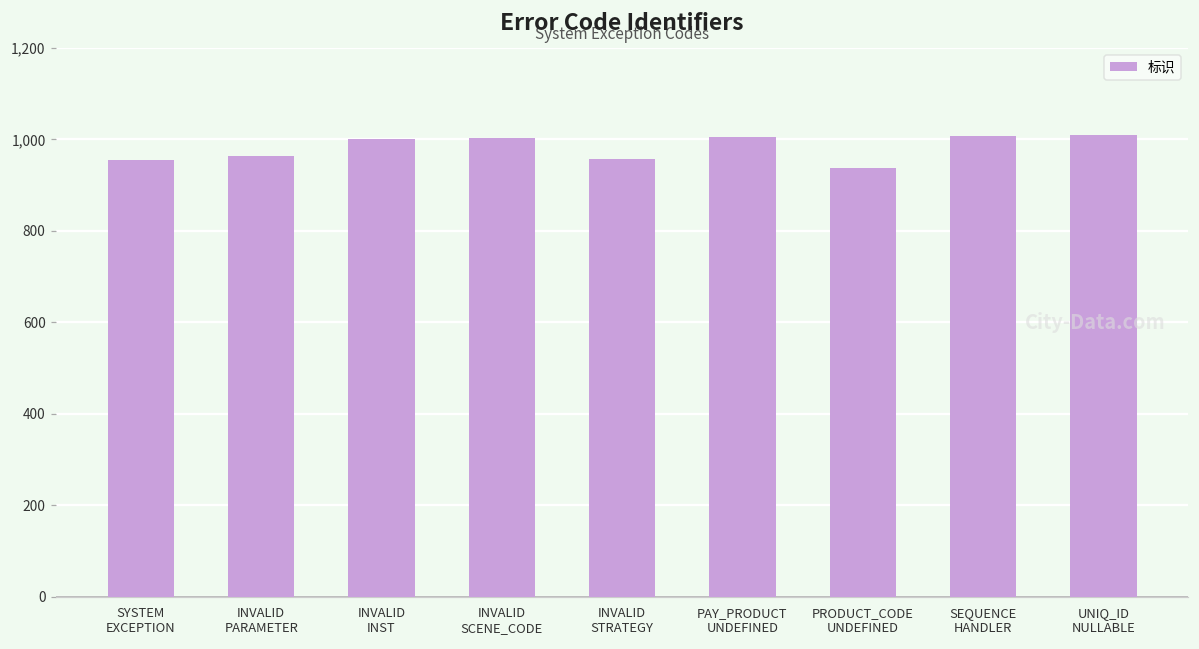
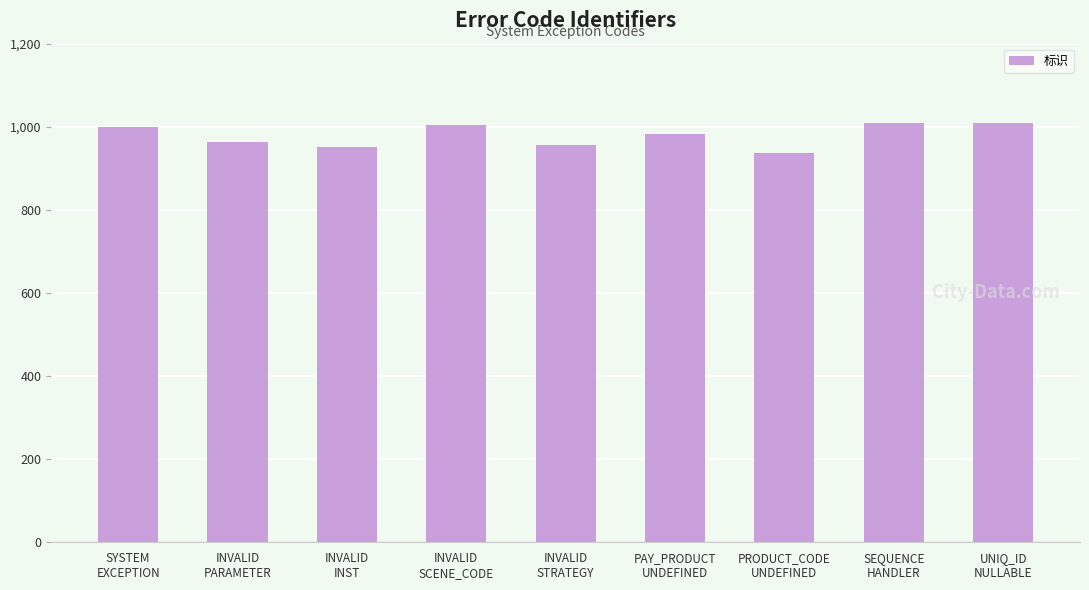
  {
-   "SYSTEM EXCEPTION": "950",
+   "SYSTEM EXCEPTION": "1,000",
    "INVALID PARAMETER": "960",
-   "INVALID INST": "1,000",
+   "INVALID INST": "950",
    "INVALID SCENE_CODE": "1,000",
    "INVALID STRATEGY": "960",
-   "PAY_PRODUCT UNDEFINED": "1,010",
+   "PAY_PRODUCT UNDEFINED": "980",
    "PRODUCT_CODE UNDEFINED": "940",
    "SEQUENCE HANDLER": "1,010",
    "UNIQ_ID NULLABLE": "1,010"
  }
